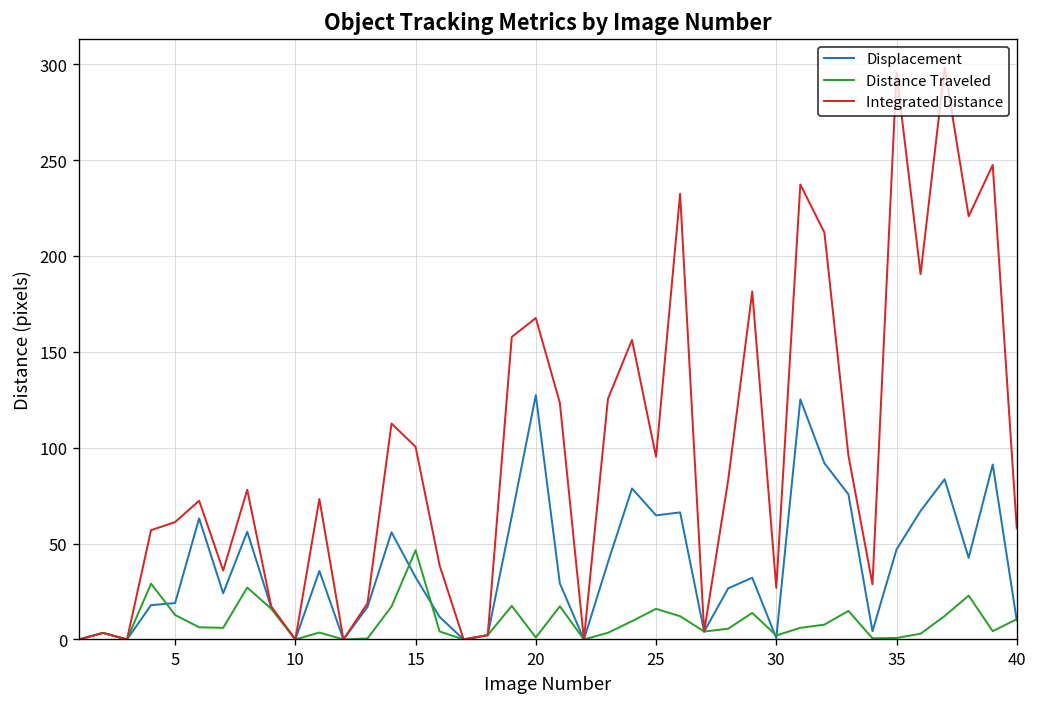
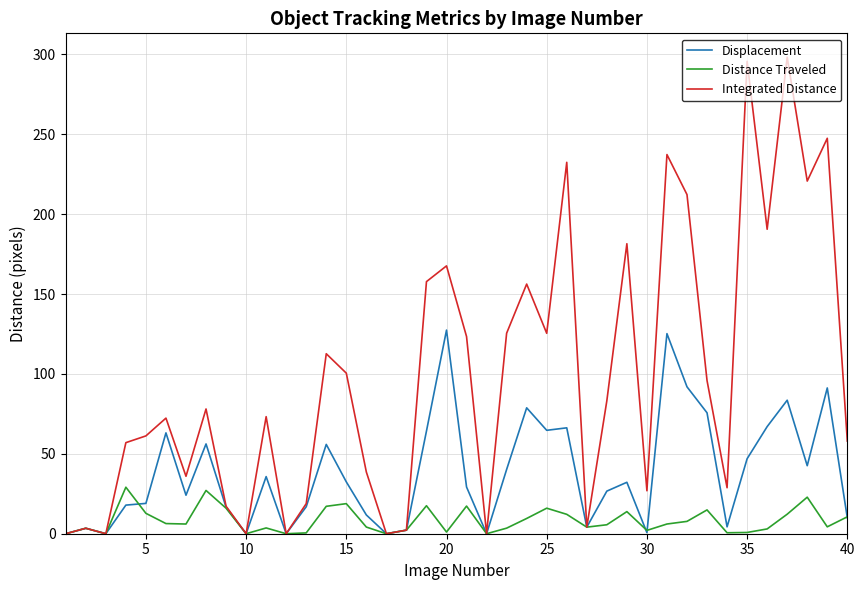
  {
    "Displacement": {
      "5": 19,
      "15": 32,
      "20": 127,
      "25": 65,
      "35": 47
    },
    "Distance Traveled": {
      "5": 13,
-     "15": 47,
+     "15": 19,
      "20": 1,
      "25": 16,
      "35": 1
    },
    "Integrated Distance": {
      "5": 61,
      "15": 100,
      "20": 168,
-     "25": 95,
+     "25": 125,
      "30": 27,
      "40": 58
    }
  }
